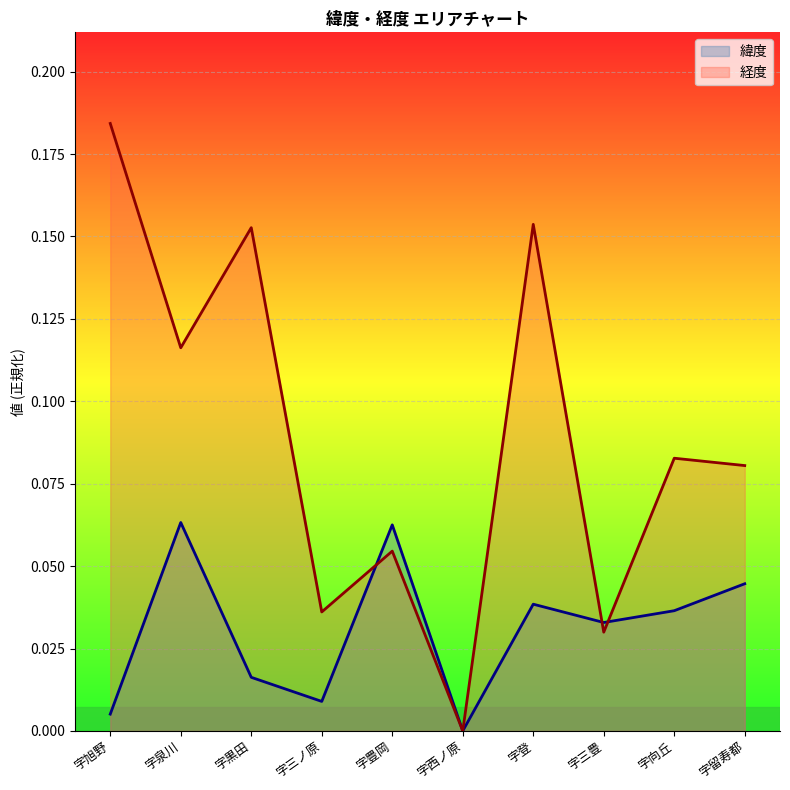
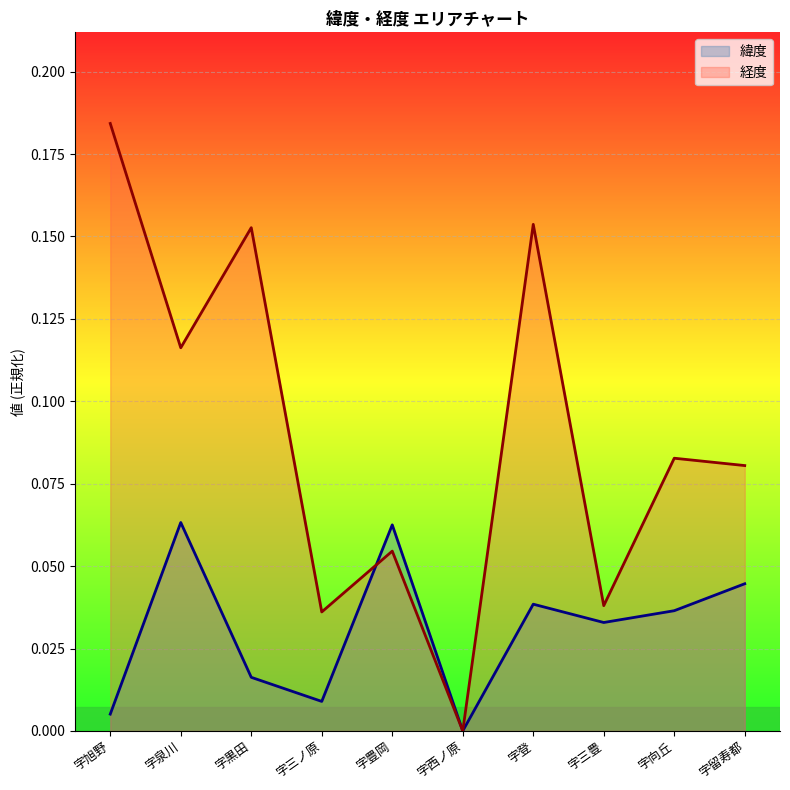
  {
    "緯度": {
      "字泉川": 0.063,
      "字黒田": 0.016,
      "字三ノ原": 0.009,
      "字豊岡": 0.063,
      "字登": 0.038,
      "字三豊": 0.033,
      "字向丘": 0.036,
      "字留寿都": 0.045
    },
    "経度": {
      "字旭野": 0.184,
      "字泉川": 0.116,
      "字黒田": 0.153,
      "字三ノ原": 0.036,
      "字豊岡": 0.055,
      "字登": 0.154,
-     "字三豊": 0.030,
+     "字三豊": 0.038,
      "字向丘": 0.083,
      "字留寿都": 0.081
    }
  }
